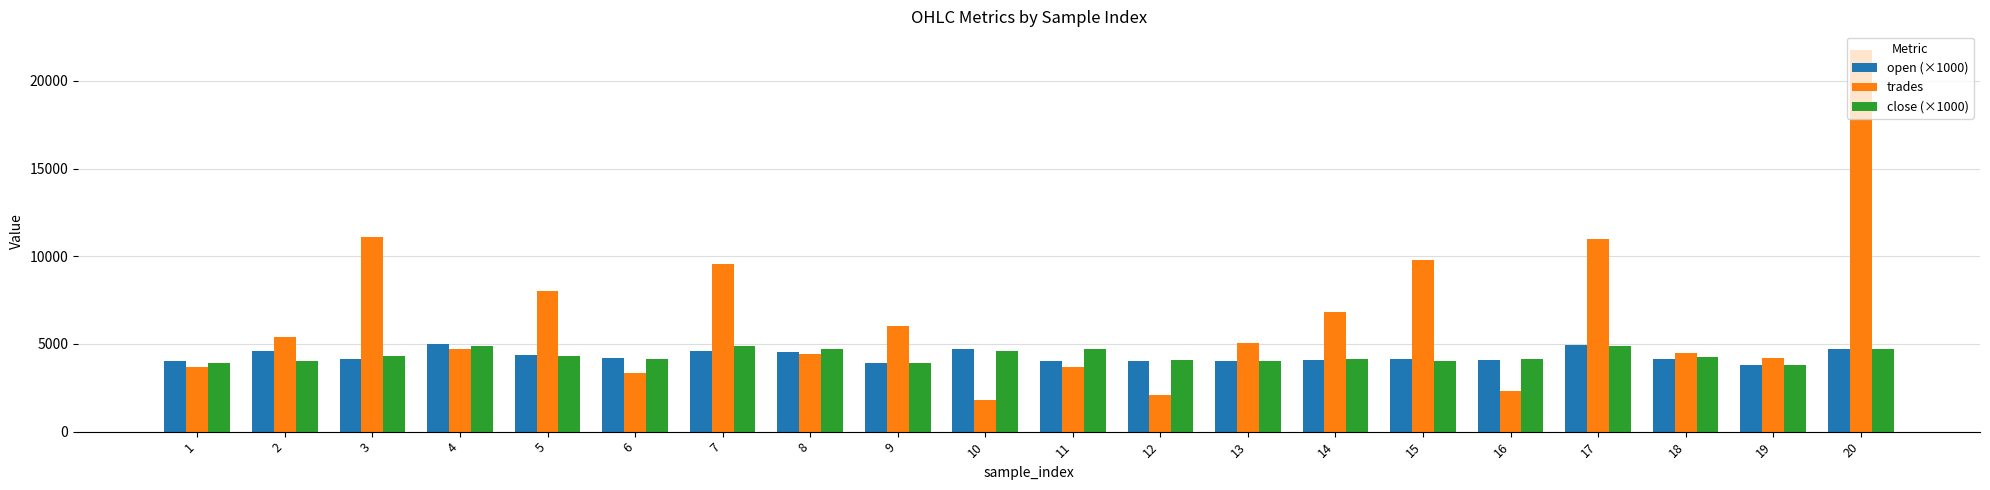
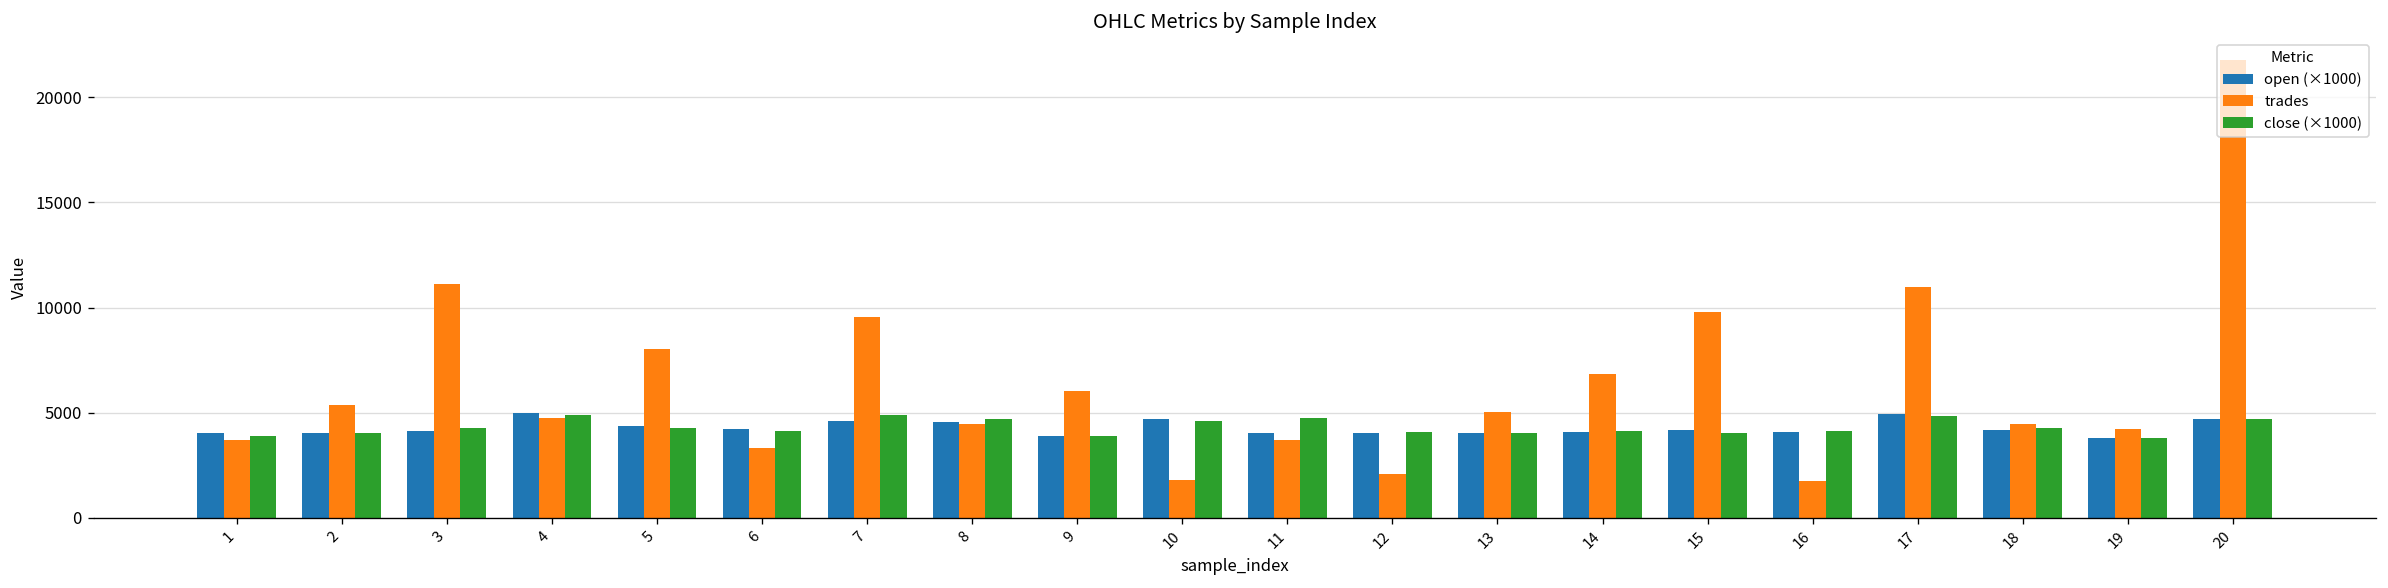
  {
    "open (×1000)": {
      "1": 4000,
-     "2": 4600,
+     "2": 4000,
      "3": 4100,
      "4": 5000,
      "5": 4400,
      "6": 4200,
      "7": 4600,
      "8": 4500,
      "9": 3900,
      "10": 4700,
      "11": 4000,
      "12": 4000,
      "13": 4000,
      "14": 4100,
      "15": 4200,
      "16": 4100,
      "17": 4900,
      "18": 4200,
      "19": 3800,
      "20": 4700
    },
    "trades": {
      "1": 3700,
      "2": 5400,
      "3": 11100,
      "4": 4700,
      "5": 8000,
      "6": 3300,
      "7": 9500,
      "8": 4500,
      "9": 6000,
      "10": 1800,
      "11": 3700,
      "12": 2100,
      "13": 5000,
      "14": 6800,
      "15": 9800,
-     "16": 2300,
+     "16": 1700,
      "17": 11000,
      "18": 4500,
      "19": 4200
    },
    "close (×1000)": {
      "1": 3900,
      "2": 4000,
      "3": 4300,
      "4": 4900,
      "5": 4300,
      "6": 4100,
      "7": 4900,
      "8": 4700,
      "9": 3900,
      "10": 4600,
      "11": 4700,
      "12": 4100,
      "13": 4100,
      "14": 4100,
      "15": 4000,
      "16": 4100,
      "17": 4900,
      "18": 4300,
      "19": 3800,
      "20": 4700
    }
  }
